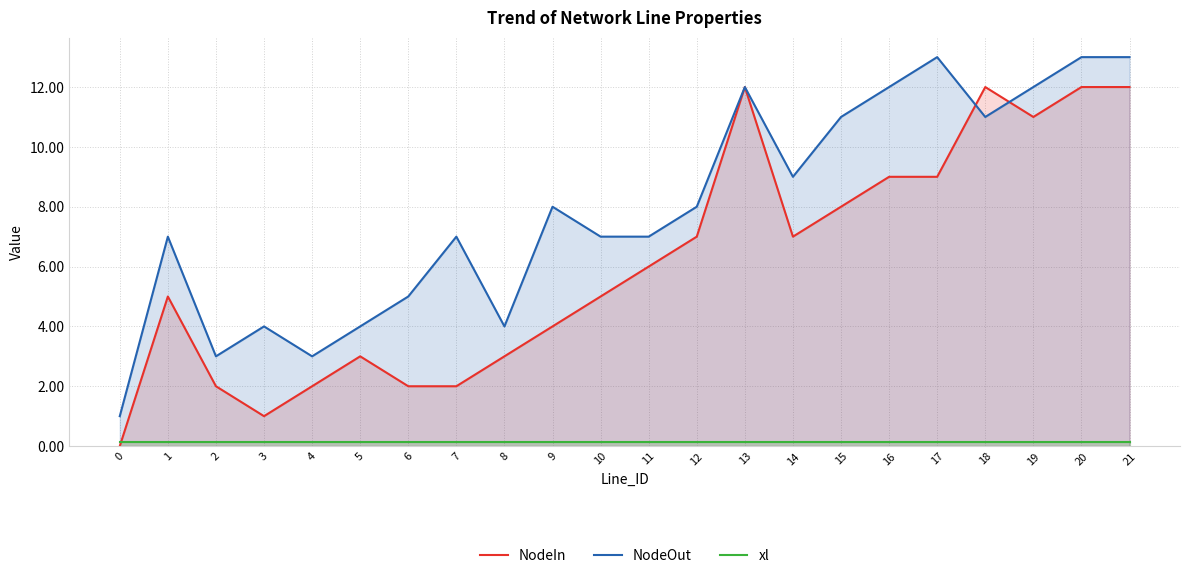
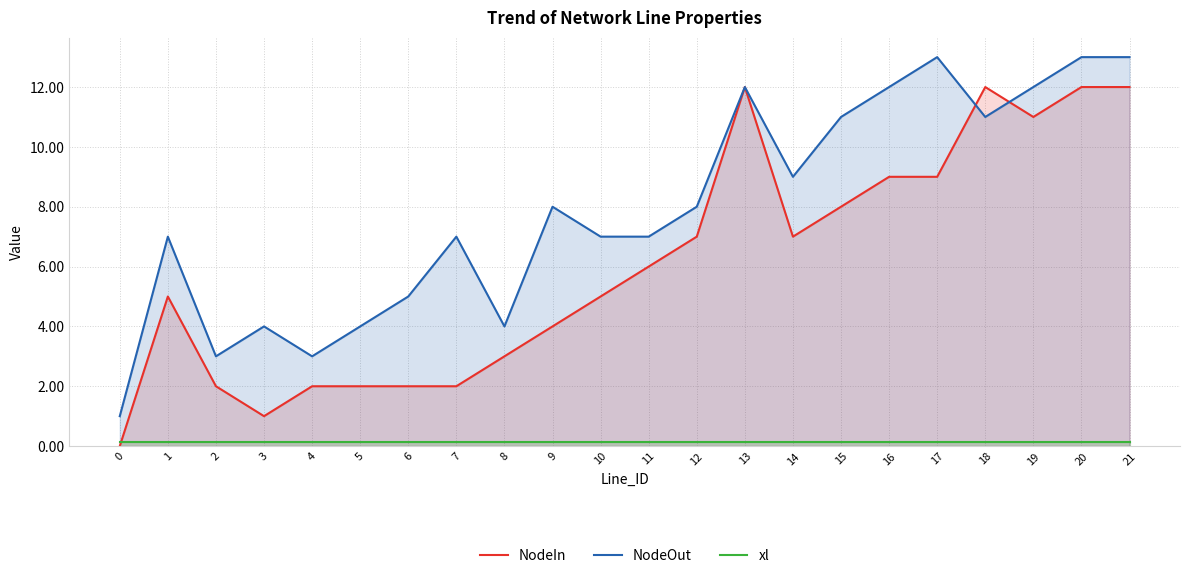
  {
    "NodeIn": {
      "0": 0,
      "1": 5,
      "2": 2,
      "3": 1,
      "4": 2,
-     "5": 3,
+     "5": 2,
      "6": 2,
      "7": 2,
      "8": 3,
      "9": 4,
      "10": 5,
      "11": 6,
      "12": 7,
      "14": 7,
      "15": 8,
      "16": 9,
      "17": 9,
      "18": 12,
      "19": 11,
      "20": 12,
      "21": 12
    },
    "NodeOut": {
      "0": 1,
      "1": 7,
      "2": 3,
      "3": 4,
      "4": 3,
      "5": 4,
      "6": 5,
      "7": 7,
      "8": 4,
      "9": 8,
      "10": 7,
      "11": 7,
      "12": 8,
      "14": 9,
      "15": 11,
      "16": 12,
      "17": 13,
      "18": 11,
      "19": 12,
      "20": 13,
      "21": 13
    },
    "xl": {
      "0": 0.1,
      "1": 0.1,
      "2": 0.1,
      "3": 0.1,
      "4": 0.1,
      "5": 0.1,
      "6": 0.1,
      "7": 0.1,
      "8": 0.1,
      "9": 0.1,
      "10": 0.1,
      "11": 0.1,
      "12": 0.1,
      "13": 0.1,
      "14": 0.1,
      "15": 0.1,
      "16": 0.1,
      "17": 0.1,
      "18": 0.1,
      "19": 0.1,
      "20": 0.1,
      "21": 0.1
    }
  }
